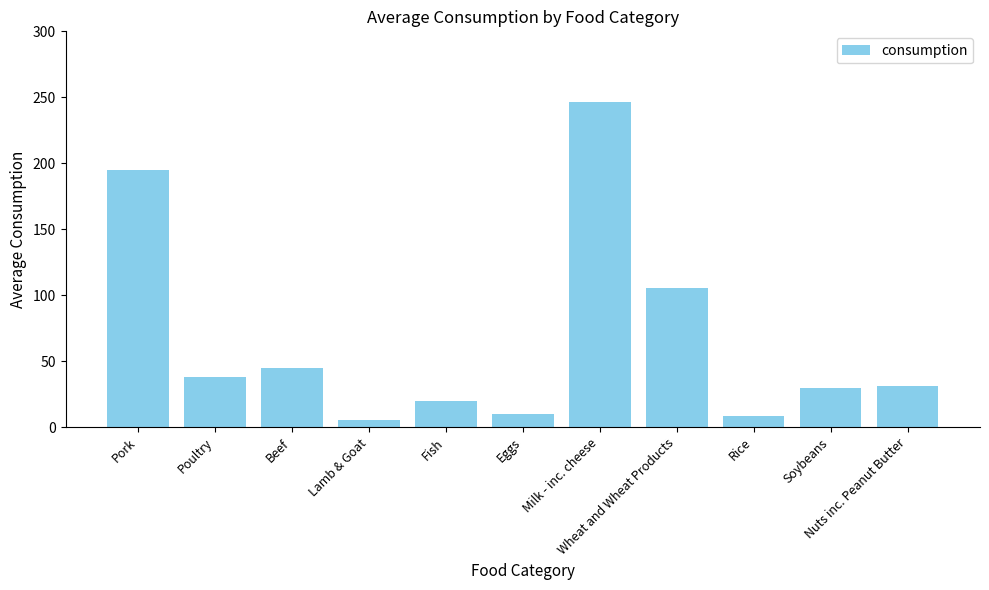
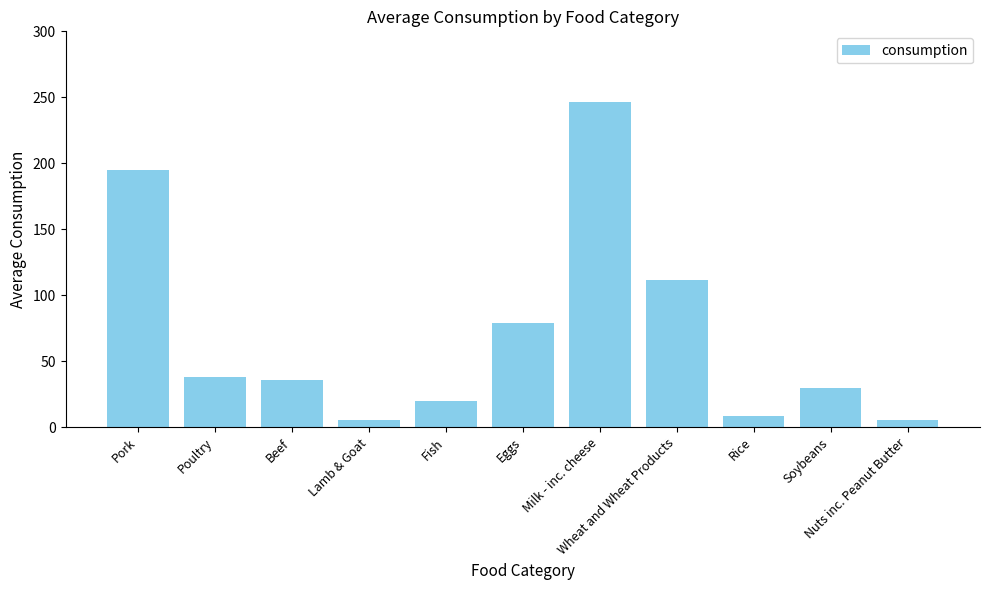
  {
    "Pork": 195,
    "Poultry": 38,
-   "Beef": 45,
+   "Beef": 35,
    "Lamb & Goat": 5,
    "Fish": 20,
-   "Eggs": 10,
+   "Eggs": 79,
    "Milk - inc. cheese": 246,
-   "Wheat and Wheat Products": 105,
+   "Wheat and Wheat Products": 112,
    "Rice": 8,
    "Soybeans": 29,
-   "Nuts inc. Peanut Butter": 31
+   "Nuts inc. Peanut Butter": 5
  }
